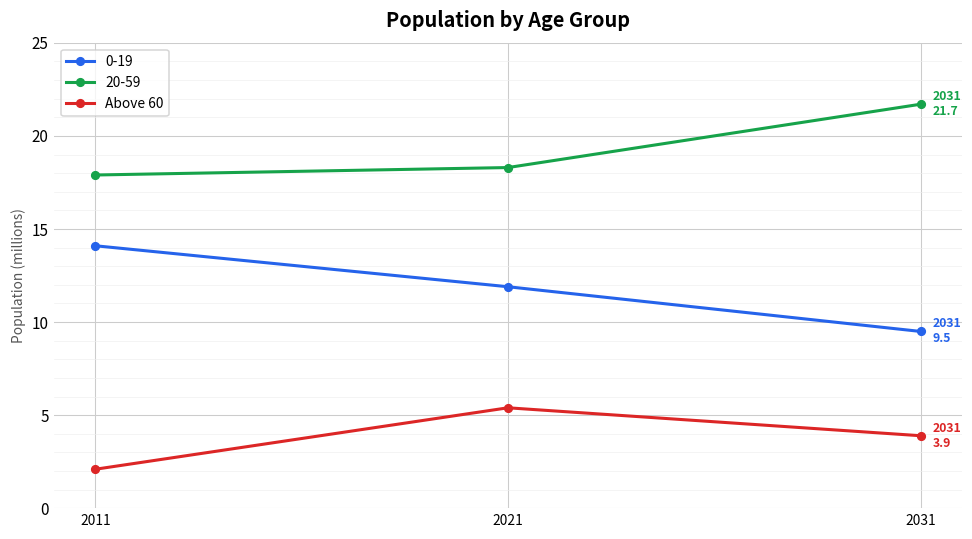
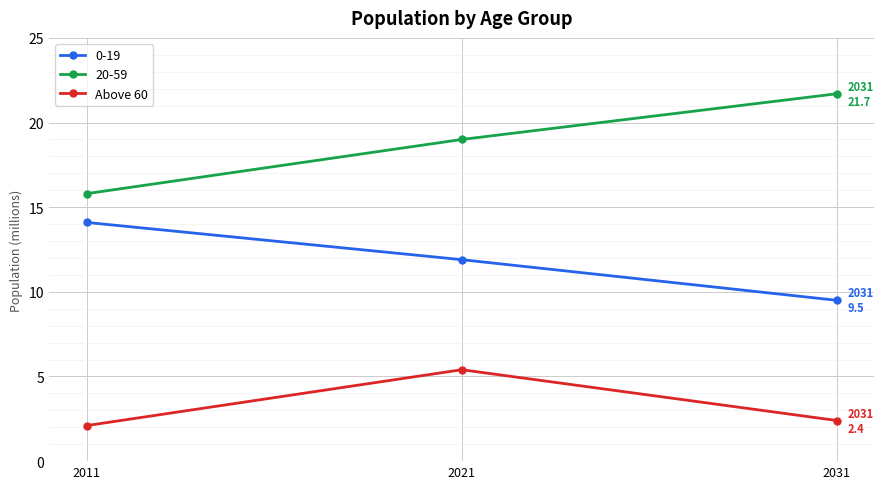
  {
    "0-19": {
      "2031": 9.5
    },
    "20-59": {
-     "2011": 17.9,
-     "2021": 18.3
+     "2011": 15.8,
+     "2021": 19.0
    },
    "Above 60": {
-     "2031": 3.9
+     "2031": 2.4
    }
  }
